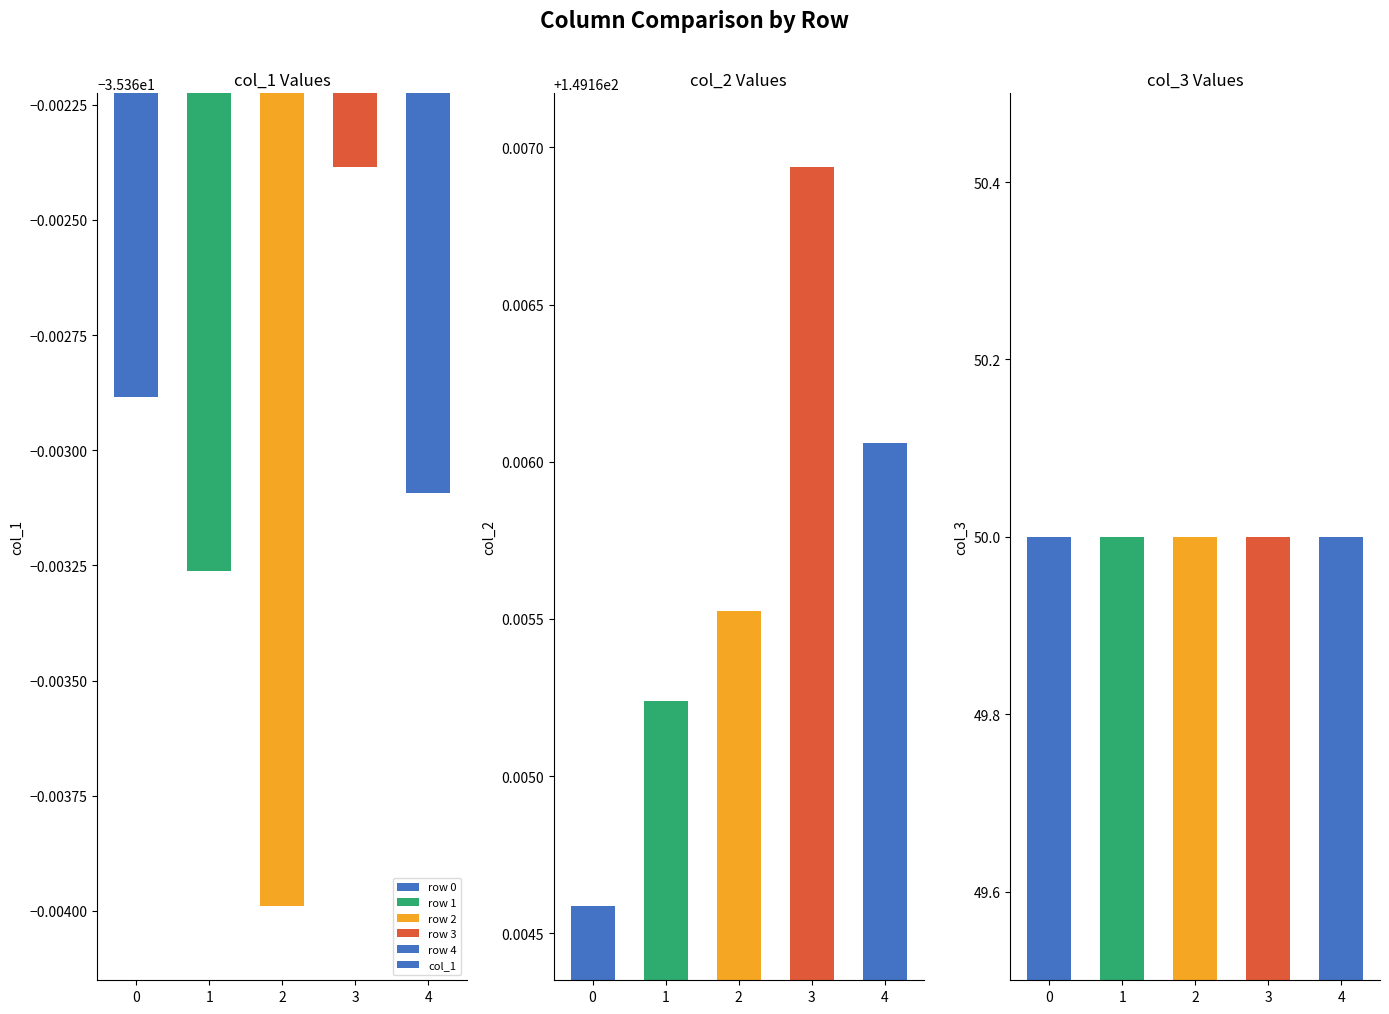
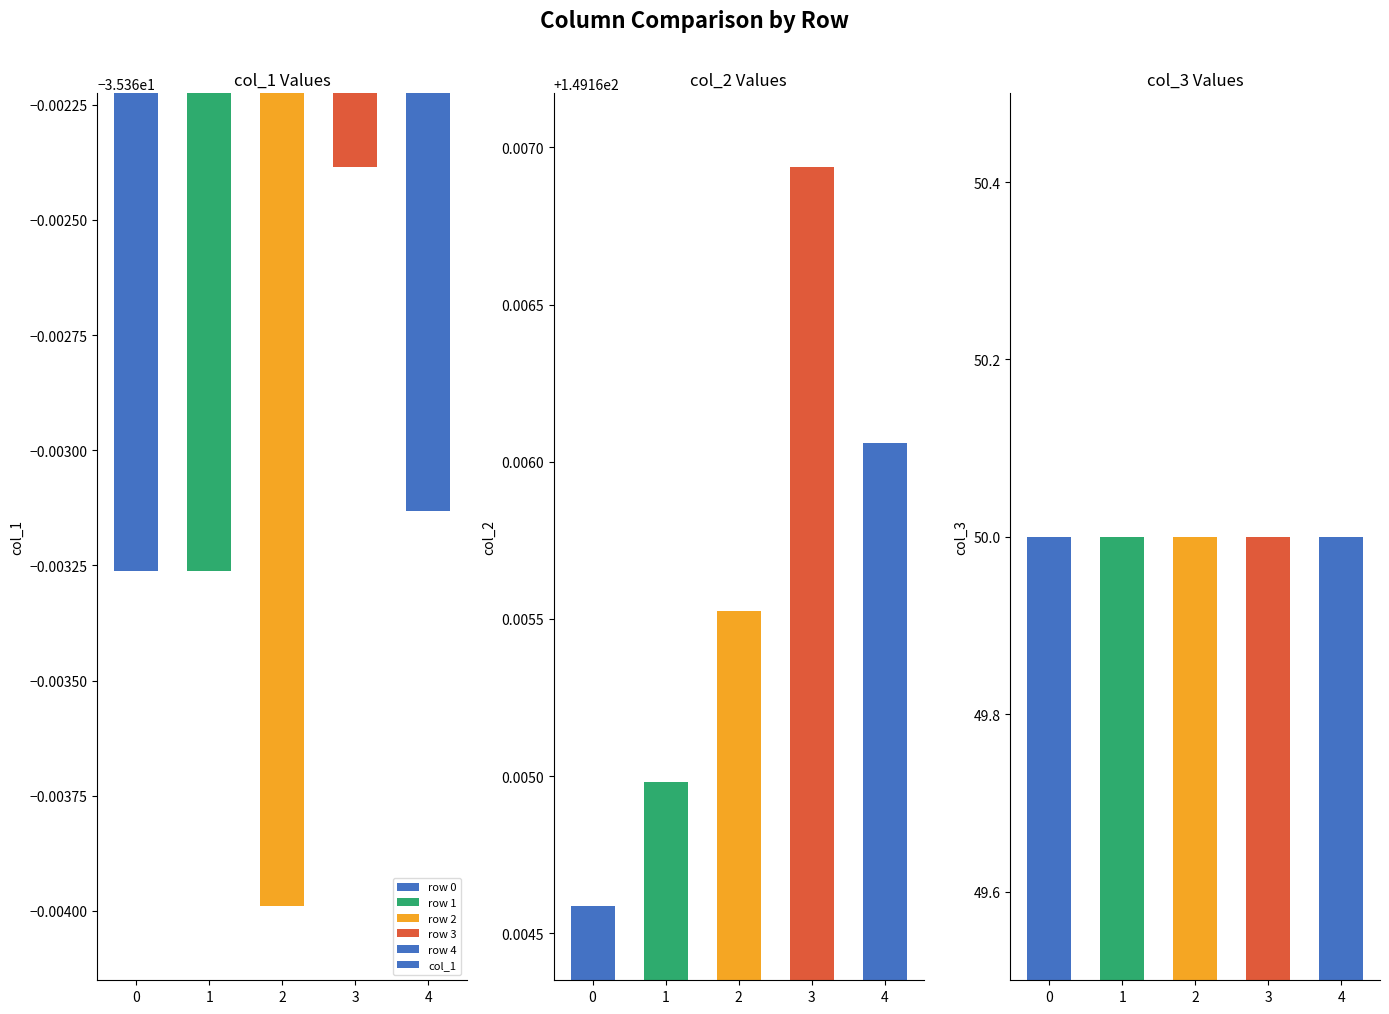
  {
    "col_1 Values": {
-     "0": -35.36288,
+     "0": -35.36326,
      "1": -35.36326,
      "2": -35.36399,
      "3": -35.36239,
-     "4": -35.36309
+     "4": -35.36313
    },
    "col_2 Values": {
      "0": 149.16459,
-     "1": 149.16524,
+     "1": 149.16498,
      "2": 149.16553,
      "3": 149.16694,
      "4": 149.16606
    },
    "col_3 Values": {
      "0": 50.00,
      "1": 50.00,
      "2": 50.00,
      "3": 50.00,
      "4": 50.00
    }
  }
